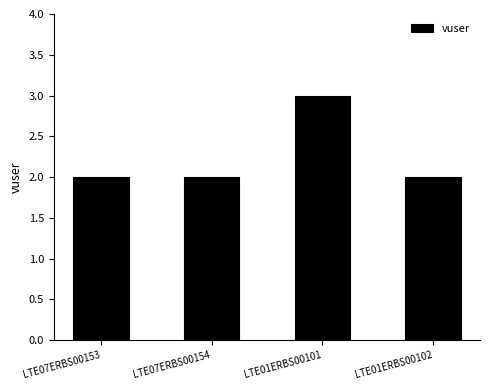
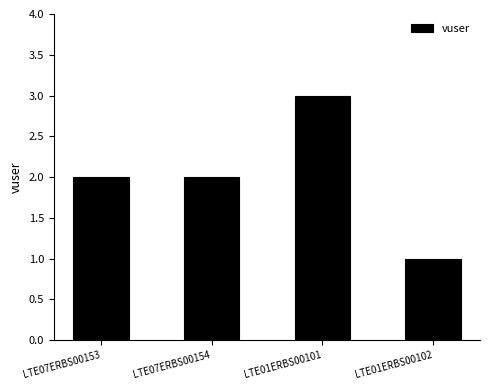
  {
    "LTE07ERBS00153": 2,
    "LTE07ERBS00154": 2,
    "LTE01ERBS00101": 3,
-   "LTE01ERBS00102": 2
+   "LTE01ERBS00102": 1
  }
